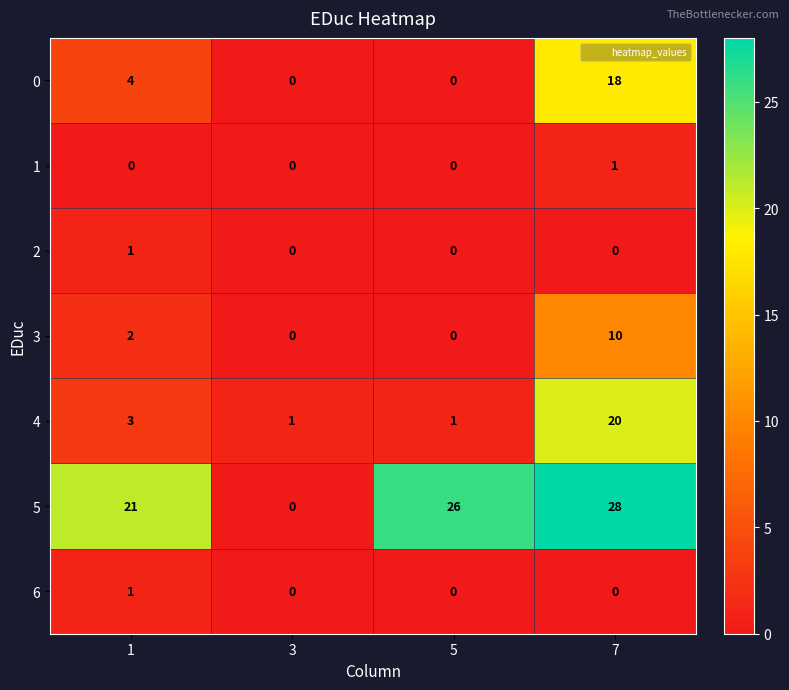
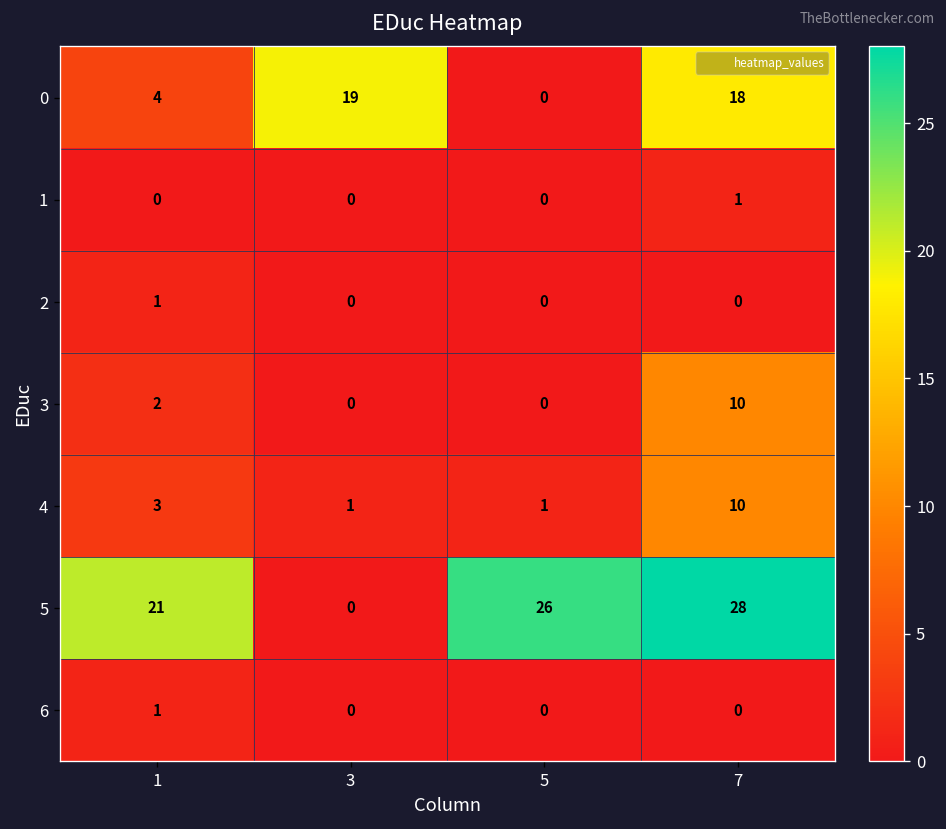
  {
    "0": {
      "1": 4,
-     "3": 0,
+     "3": 19,
      "5": 0,
      "7": 18
    },
    "1": {
      "1": 0,
      "3": 0,
      "5": 0,
      "7": 1
    },
    "2": {
      "1": 1,
      "3": 0,
      "5": 0,
      "7": 0
    },
    "3": {
      "1": 2,
      "3": 0,
      "5": 0,
      "7": 10
    },
    "4": {
      "1": 3,
      "3": 1,
      "5": 1,
-     "7": 20
+     "7": 10
    },
    "5": {
      "1": 21,
      "3": 0,
      "5": 26,
      "7": 28
    },
    "6": {
      "1": 1,
      "3": 0,
      "5": 0,
      "7": 0
    }
  }
